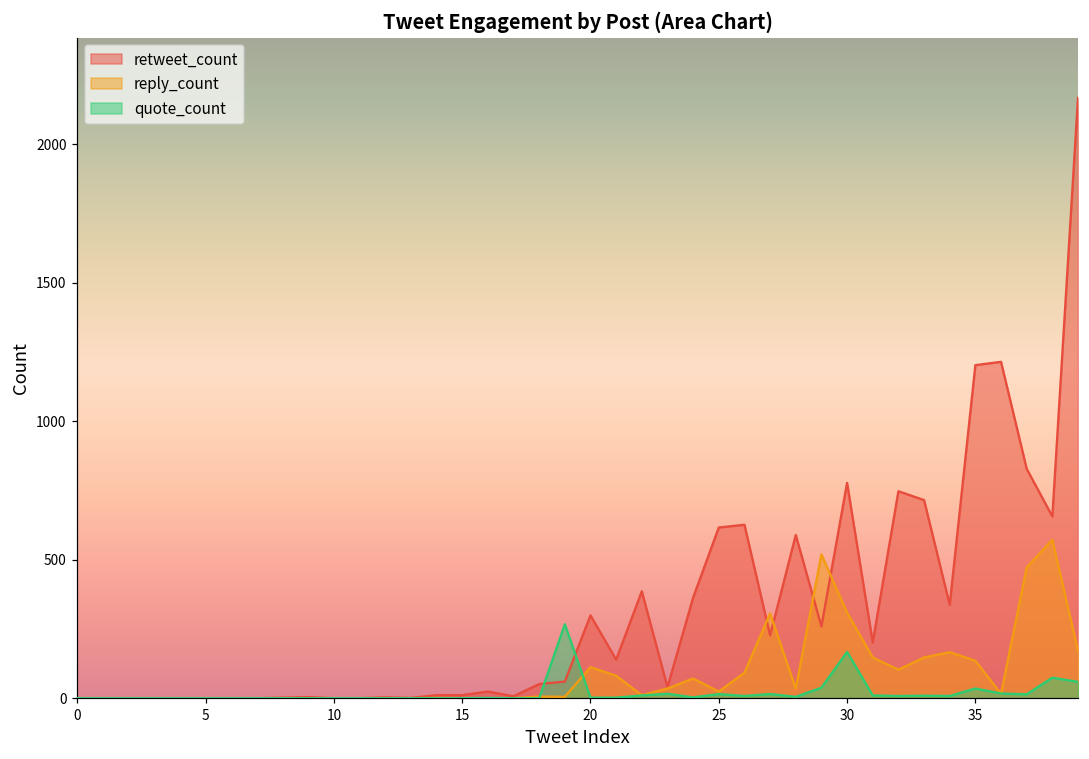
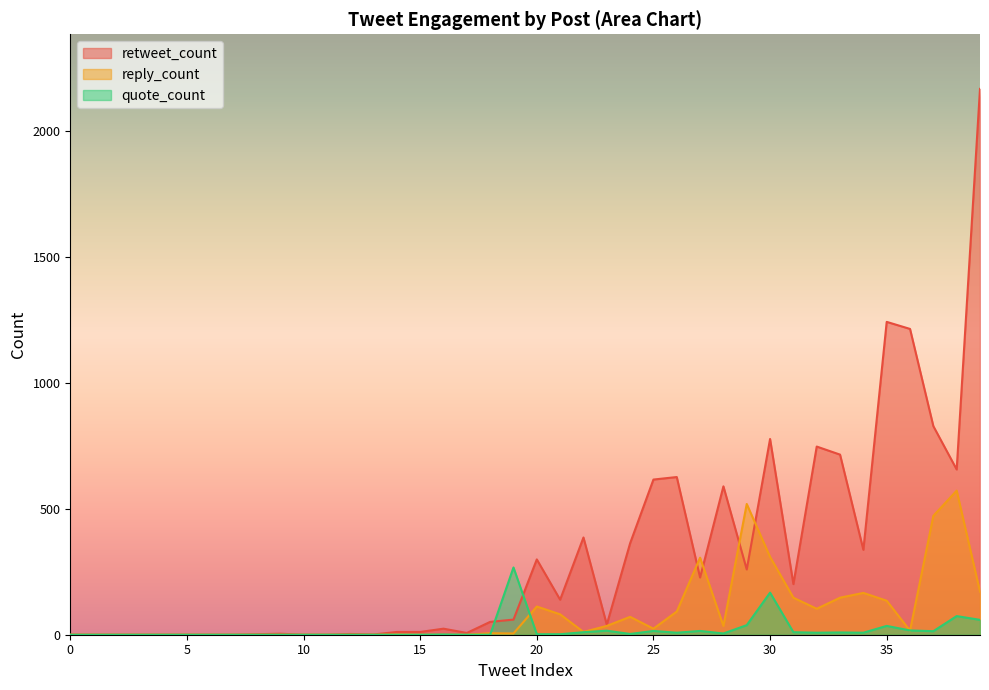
  {
    "retweet_count": {
      "15": 10,
      "20": 300,
      "25": 620,
      "30": 780,
-     "35": 1200
+     "35": 1240
    },
    "reply_count": {
      "20": 110,
      "30": 310,
      "35": 140
    },
    "quote_count": {
      "20": 0,
      "30": 170,
      "35": 40
    }
  }
